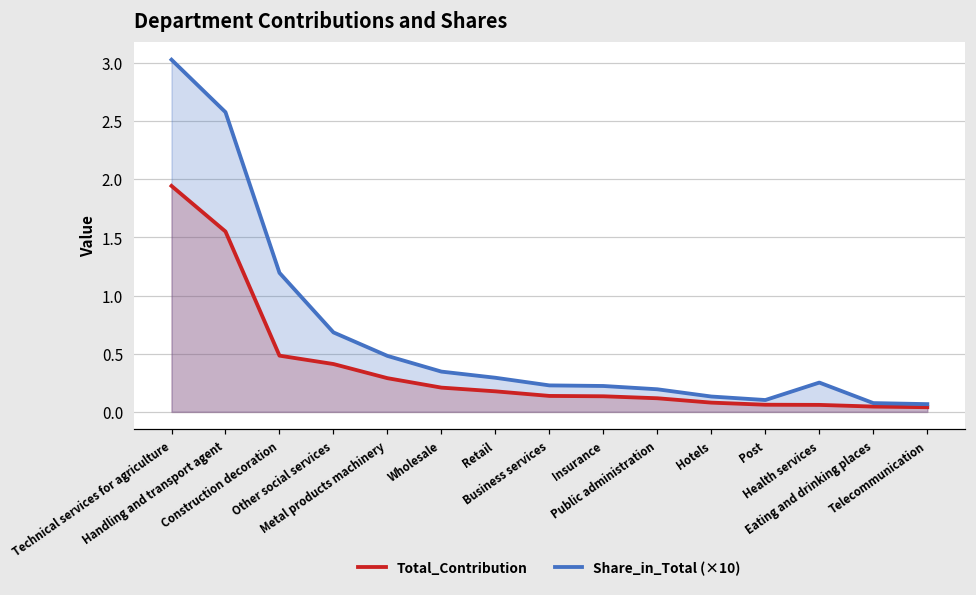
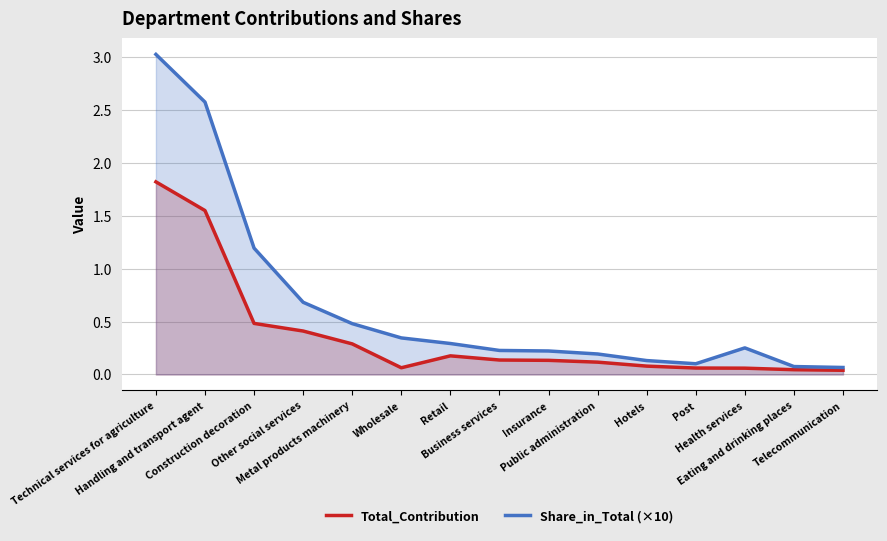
  {
    "Total_Contribution": {
-     "Technical services for agriculture": 1.94,
+     "Technical services for agriculture": 1.82,
      "Handling and transport agent": 1.55,
      "Construction decoration": 0.48,
      "Other social services": 0.41,
      "Metal products machinery": 0.29,
-     "Wholesale": 0.21,
+     "Wholesale": 0.06,
      "Retail": 0.18,
      "Business services": 0.14,
      "Insurance": 0.13,
      "Public administration": 0.12,
      "Hotels": 0.08,
      "Post": 0.06,
      "Health services": 0.06,
      "Eating and drinking places": 0.05,
      "Telecommunication": 0.04
    },
    "Share_in_Total (×10)": {
      "Technical services for agriculture": 3.03,
      "Handling and transport agent": 2.58,
      "Construction decoration": 1.20,
      "Other social services": 0.68,
      "Metal products machinery": 0.48,
      "Wholesale": 0.35,
      "Retail": 0.29,
      "Business services": 0.23,
      "Insurance": 0.22,
      "Public administration": 0.19,
      "Hotels": 0.13,
      "Post": 0.10,
      "Health services": 0.25,
      "Eating and drinking places": 0.08,
      "Telecommunication": 0.07
    }
  }
